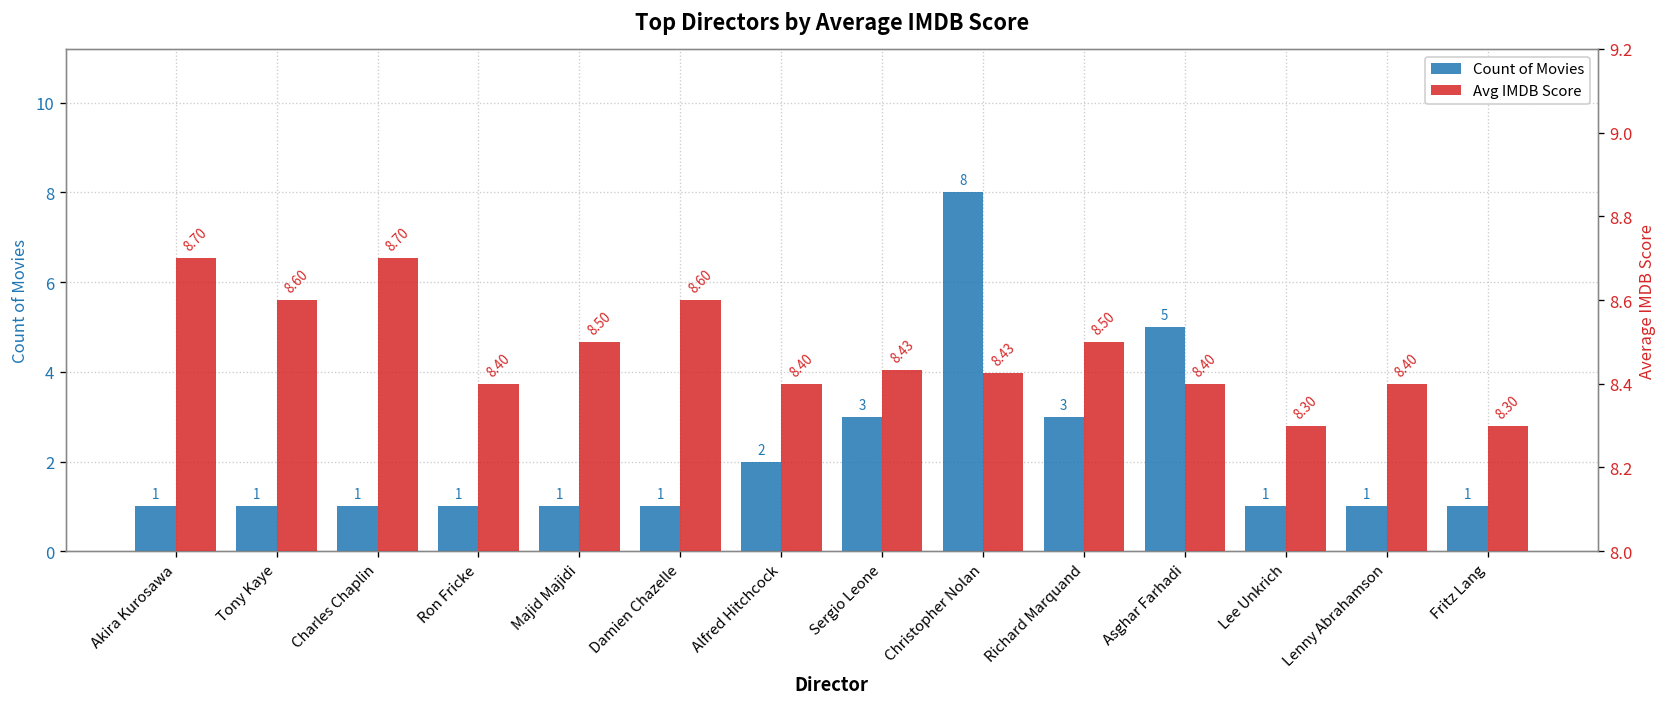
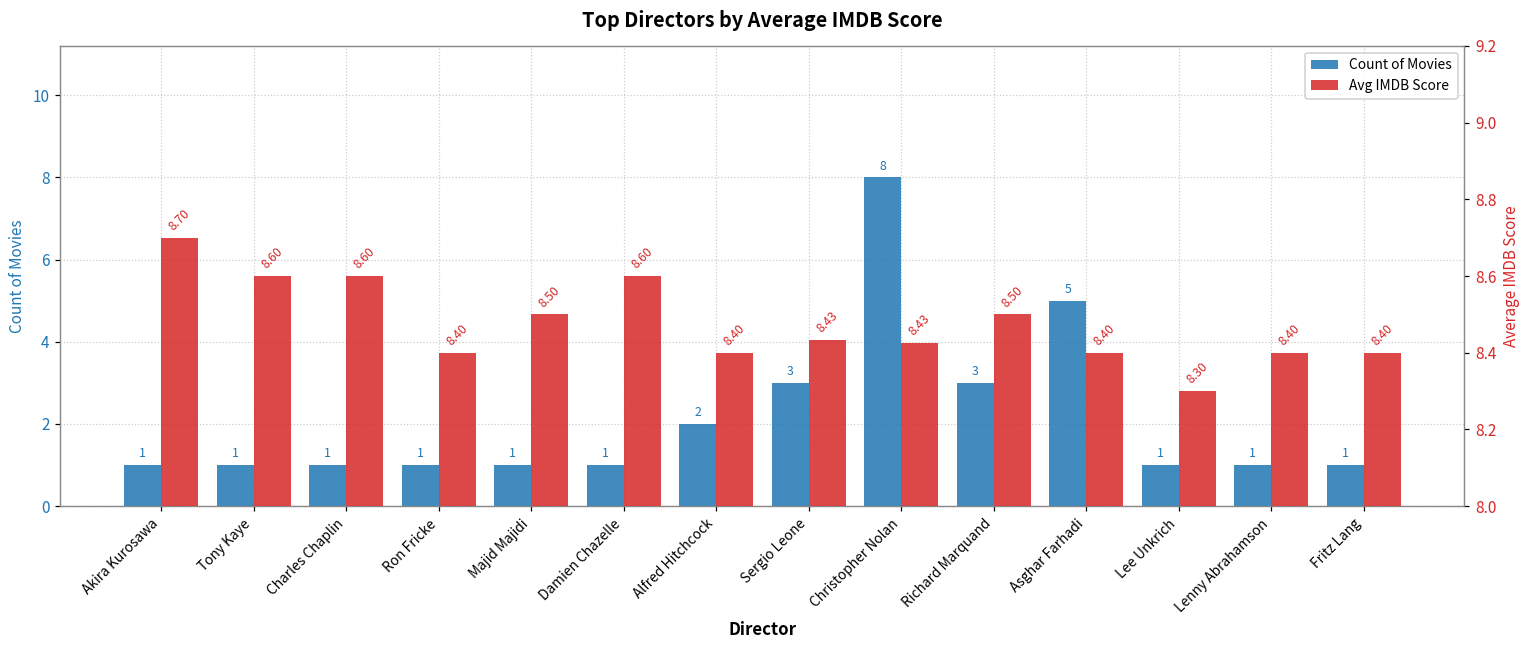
  {
    "Count of Movies": {
      "Akira Kurosawa": 1,
      "Tony Kaye": 1,
      "Charles Chaplin": 1,
      "Ron Fricke": 1,
      "Majid Majidi": 1,
      "Damien Chazelle": 1,
      "Alfred Hitchcock": 2,
      "Sergio Leone": 3,
      "Christopher Nolan": 8,
      "Richard Marquand": 3,
      "Asghar Farhadi": 5,
      "Lee Unkrich": 1,
      "Lenny Abrahamson": 1,
      "Fritz Lang": 1
    },
    "Avg IMDB Score": {
      "Akira Kurosawa": 8.70,
      "Tony Kaye": 8.60,
-     "Charles Chaplin": 8.70,
+     "Charles Chaplin": 8.60,
      "Ron Fricke": 8.40,
      "Majid Majidi": 8.50,
      "Damien Chazelle": 8.60,
      "Alfred Hitchcock": 8.40,
      "Sergio Leone": 8.43,
      "Christopher Nolan": 8.43,
      "Richard Marquand": 8.50,
      "Asghar Farhadi": 8.40,
      "Lee Unkrich": 8.30,
      "Lenny Abrahamson": 8.40,
-     "Fritz Lang": 8.30
+     "Fritz Lang": 8.40
    }
  }
